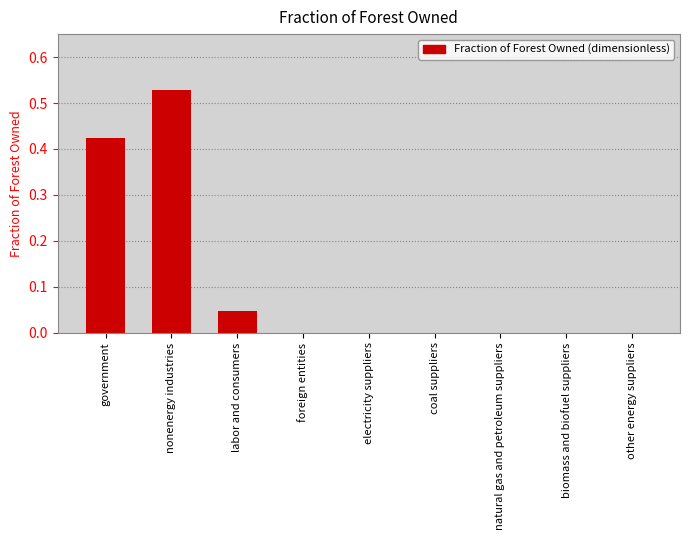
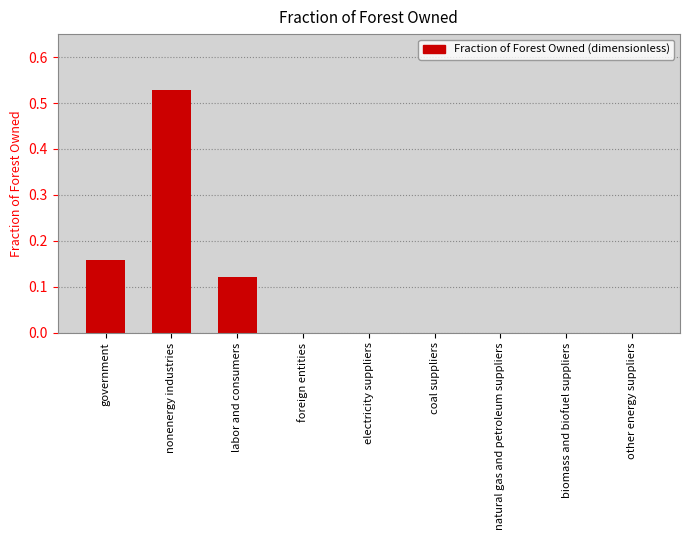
  {
-   "government": 0.42,
+   "government": 0.16,
    "nonenergy industries": 0.53,
-   "labor and consumers": 0.05,
+   "labor and consumers": 0.12,
    "foreign entities": 0.00,
    "electricity suppliers": 0.00,
    "coal suppliers": 0.00,
    "natural gas and petroleum suppliers": 0.00,
    "biomass and biofuel suppliers": 0.00,
    "other energy suppliers": 0.00
  }
